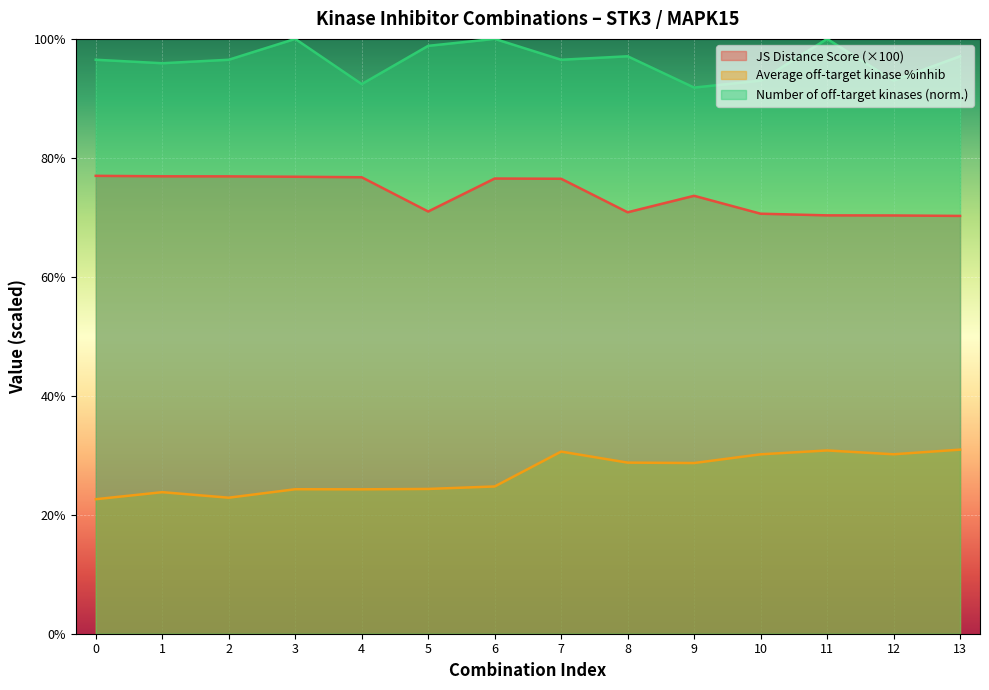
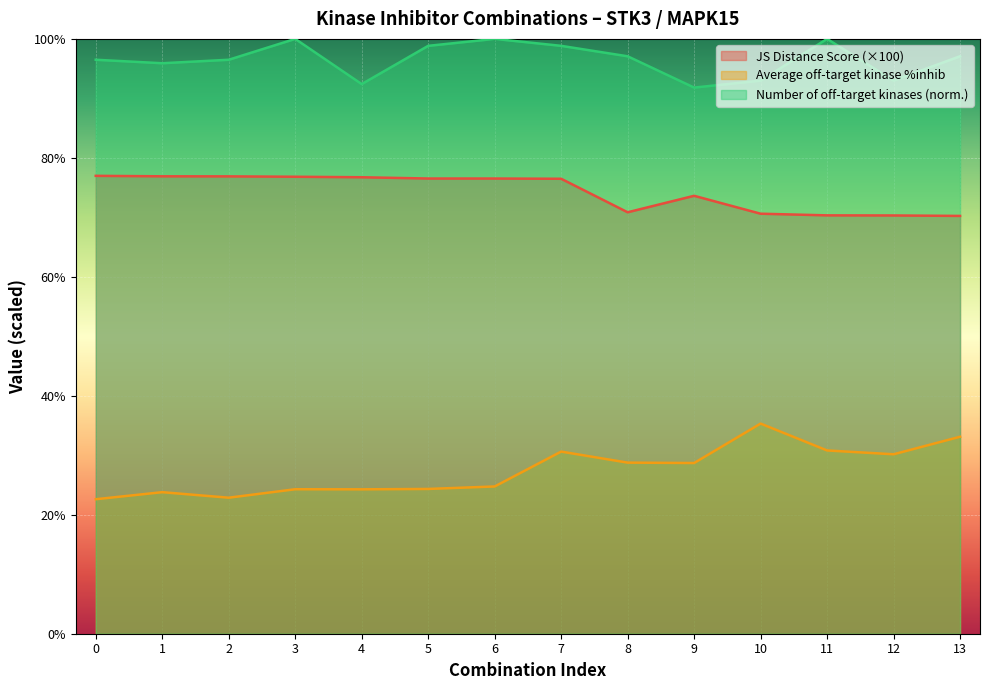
  {
    "JS Distance Score (×100)": {
      "0": "77%",
      "1": "77%",
      "2": "77%",
      "3": "77%",
      "4": "77%",
-     "5": "71%",
+     "5": "77%",
      "6": "77%",
      "7": "76%",
      "8": "71%",
      "9": "74%",
      "10": "71%",
      "11": "70%",
      "12": "70%",
      "13": "70%"
    },
    "Average off-target kinase %inhib": {
      "0": "23%",
      "1": "24%",
      "2": "23%",
      "3": "24%",
      "4": "24%",
      "5": "24%",
      "6": "25%",
      "7": "31%",
      "8": "29%",
      "9": "29%",
-     "10": "30%",
+     "10": "35%",
      "11": "31%",
      "12": "30%",
-     "13": "31%"
+     "13": "33%"
    },
    "Number of off-target kinases (norm.)": {
      "0": "96%",
      "1": "96%",
      "2": "96%",
      "3": "100%",
      "4": "92%",
      "5": "99%",
      "6": "100%",
-     "7": "96%",
+     "7": "99%",
      "8": "97%",
      "9": "92%",
      "11": "100%"
    }
  }
